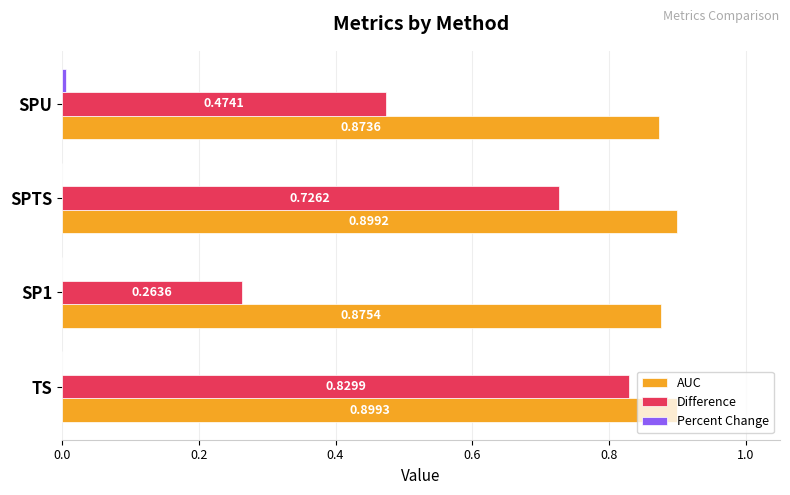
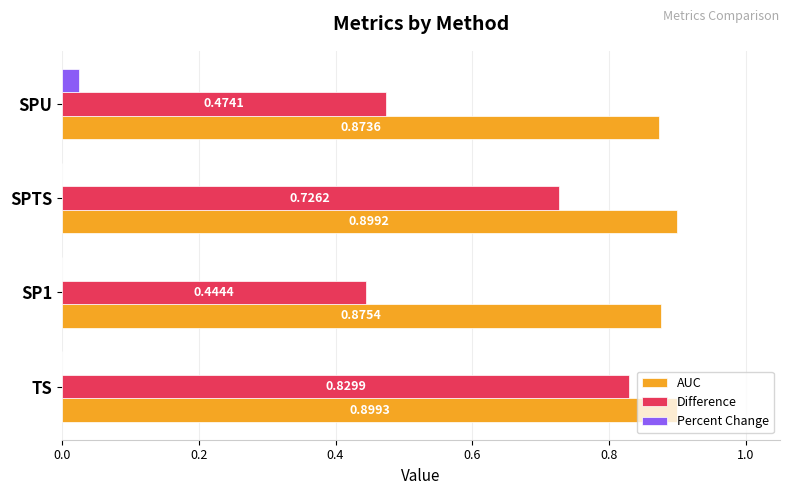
  {
    "AUC": {
      "SPU": 0.8736,
      "SPTS": 0.8992,
      "SP1": 0.8754
    },
    "Difference": {
      "SPU": 0.4741,
      "SPTS": 0.7262,
-     "SP1": 0.2636,
+     "SP1": 0.4444,
      "TS": 0.8299
    },
    "Percent Change": {
-     "SPU": 0.01,
+     "SPU": 0.02,
      "SPTS": 0.00,
      "SP1": 0.00,
      "TS": 0.00
    }
  }
